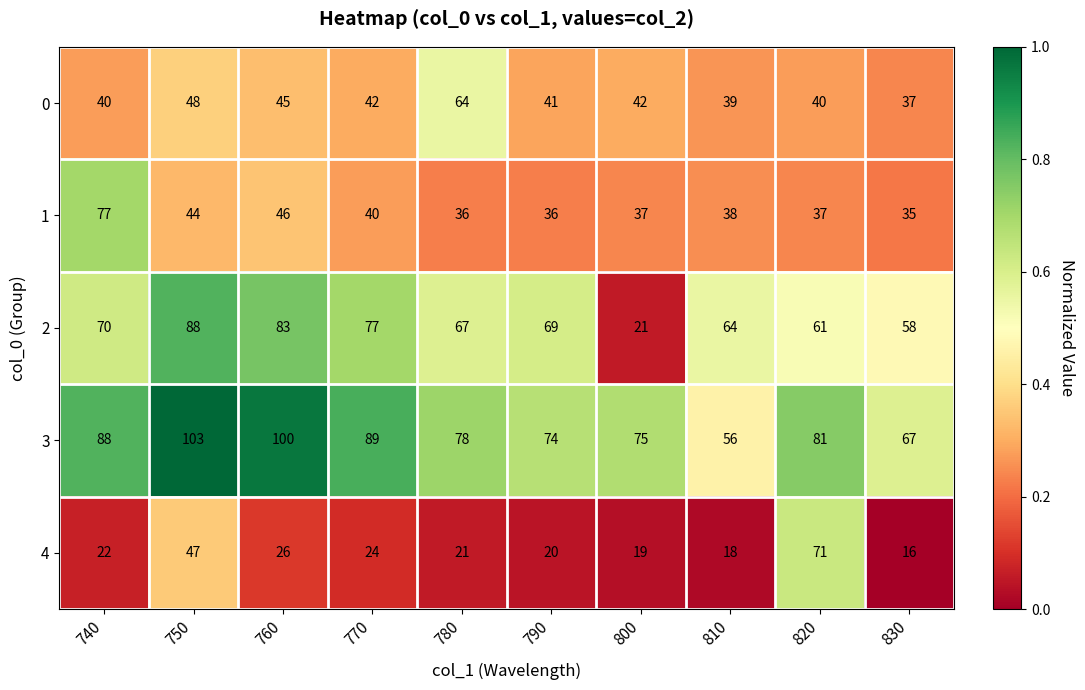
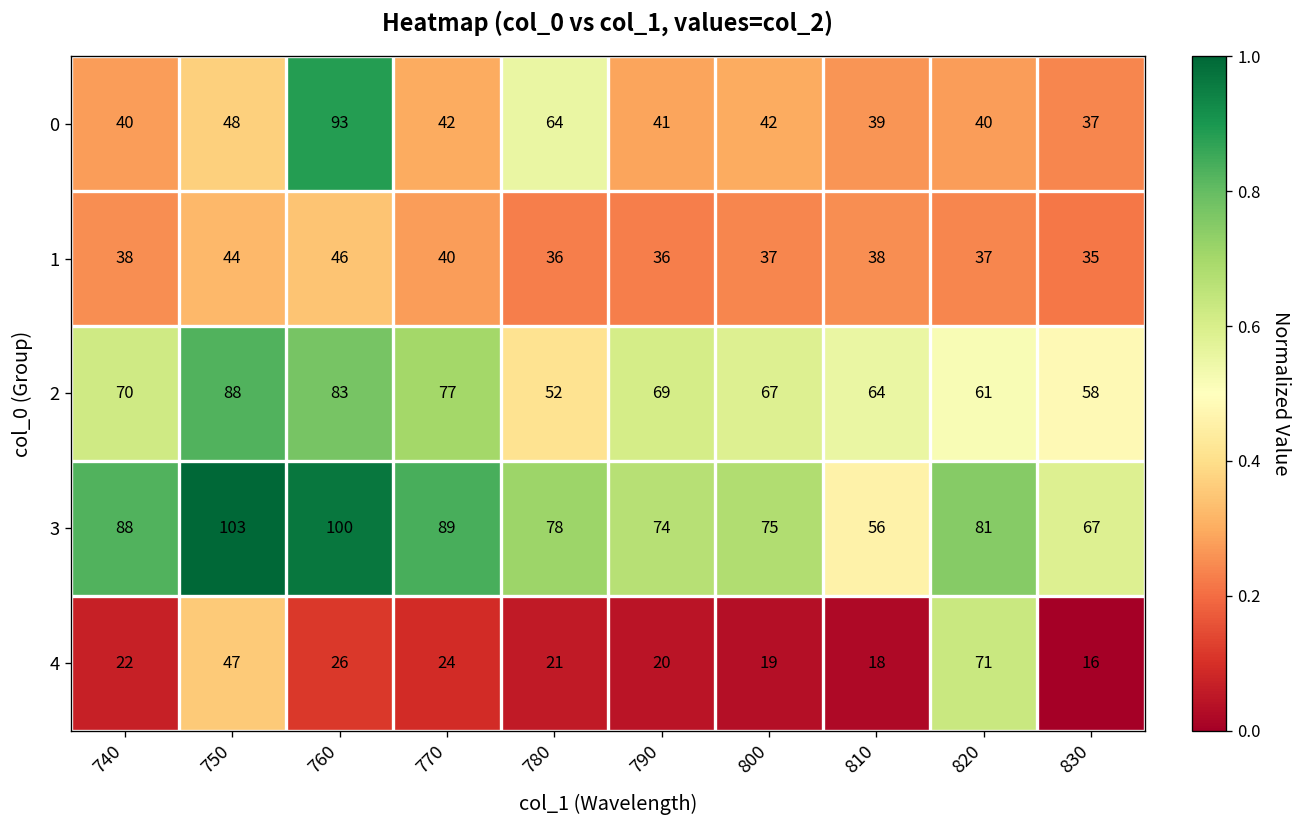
  {
    "0": {
      "740": 40,
      "750": 48,
-     "760": 45,
+     "760": 93,
      "770": 42,
      "780": 64,
      "790": 41,
      "800": 42,
      "810": 39,
      "820": 40,
      "830": 37
    },
    "1": {
-     "740": 77,
+     "740": 38,
      "750": 44,
      "760": 46,
      "770": 40,
      "780": 36,
      "790": 36,
      "800": 37,
      "810": 38,
      "820": 37,
      "830": 35
    },
    "2": {
      "740": 70,
      "750": 88,
      "760": 83,
      "770": 77,
-     "780": 67,
+     "780": 52,
      "790": 69,
-     "800": 21,
+     "800": 67,
      "810": 64,
      "820": 61,
      "830": 58
    },
    "3": {
      "740": 88,
      "750": 103,
      "760": 100,
      "770": 89,
      "780": 78,
      "790": 74,
      "800": 75,
      "810": 56,
      "820": 81,
      "830": 67
    },
    "4": {
      "740": 22,
      "750": 47,
      "760": 26,
      "770": 24,
      "780": 21,
      "790": 20,
      "800": 19,
      "810": 18,
      "820": 71,
      "830": 16
    }
  }
